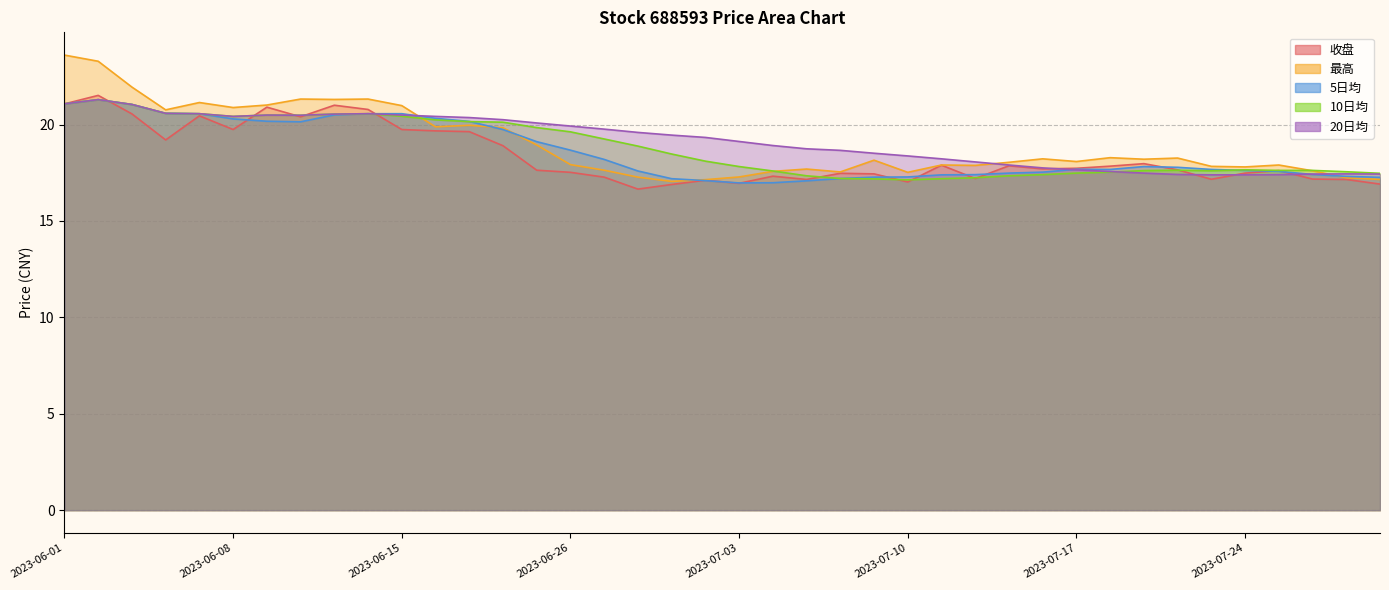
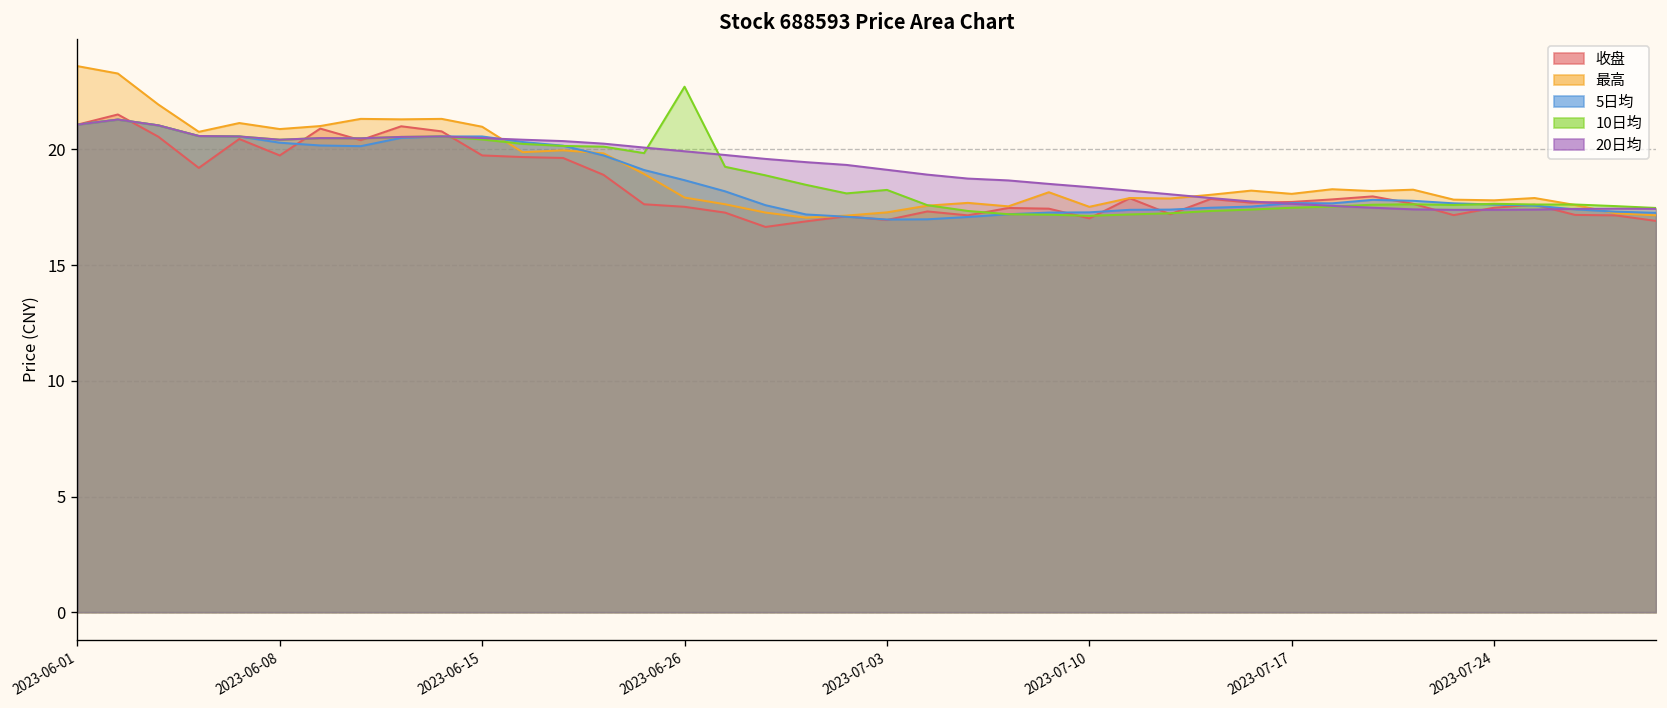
  {
    "10日均": {
-     "2023-06-26": 19.6,
-     "2023-07-03": 17.8,
+     "2023-06-26": 22.7,
+     "2023-07-03": 18.3,
      "2023-07-17": 17.5
    }
  }
